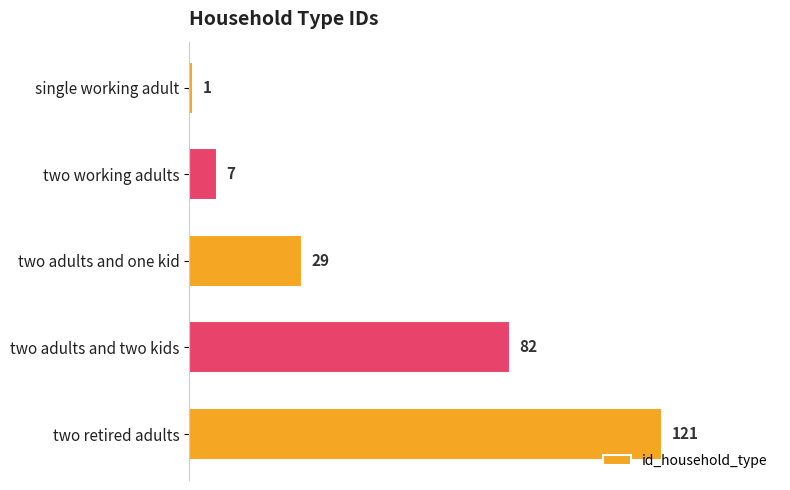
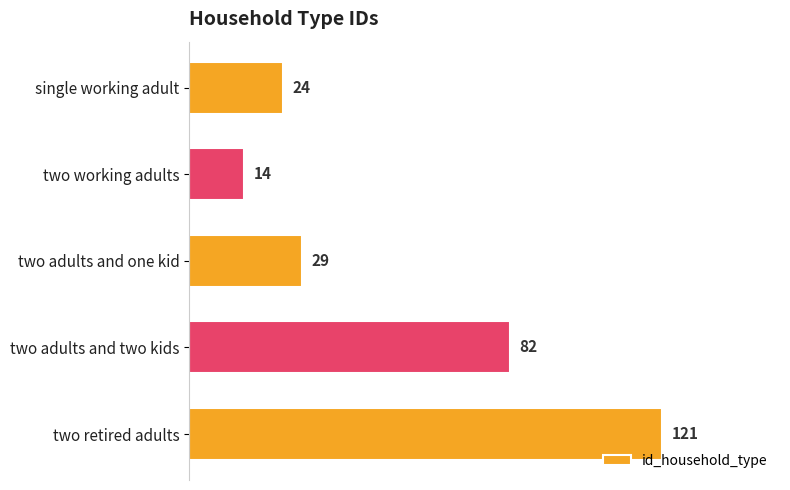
  {
-   "single working adult": 1,
-   "two working adults": 7,
+   "single working adult": 24,
+   "two working adults": 14,
    "two adults and one kid": 29,
    "two adults and two kids": 82,
    "two retired adults": 121
  }
